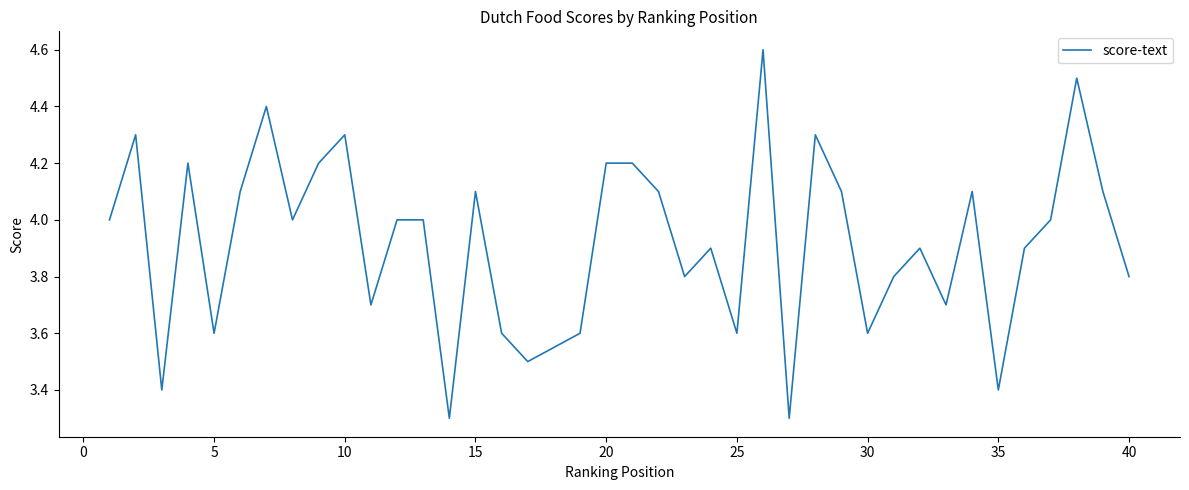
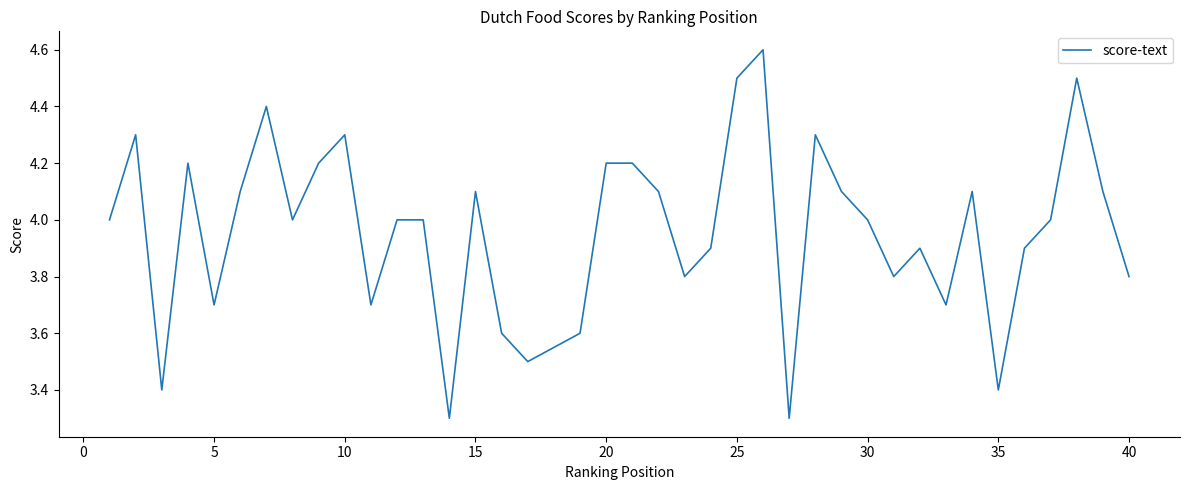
  {
-   "5": 3.6,
+   "5": 3.7,
    "10": 4.3,
    "15": 4.1,
    "20": 4.2,
-   "25": 3.6,
-   "30": 3.6,
+   "25": 4.5,
+   "30": 4.0,
    "35": 3.4,
    "40": 3.8
  }
